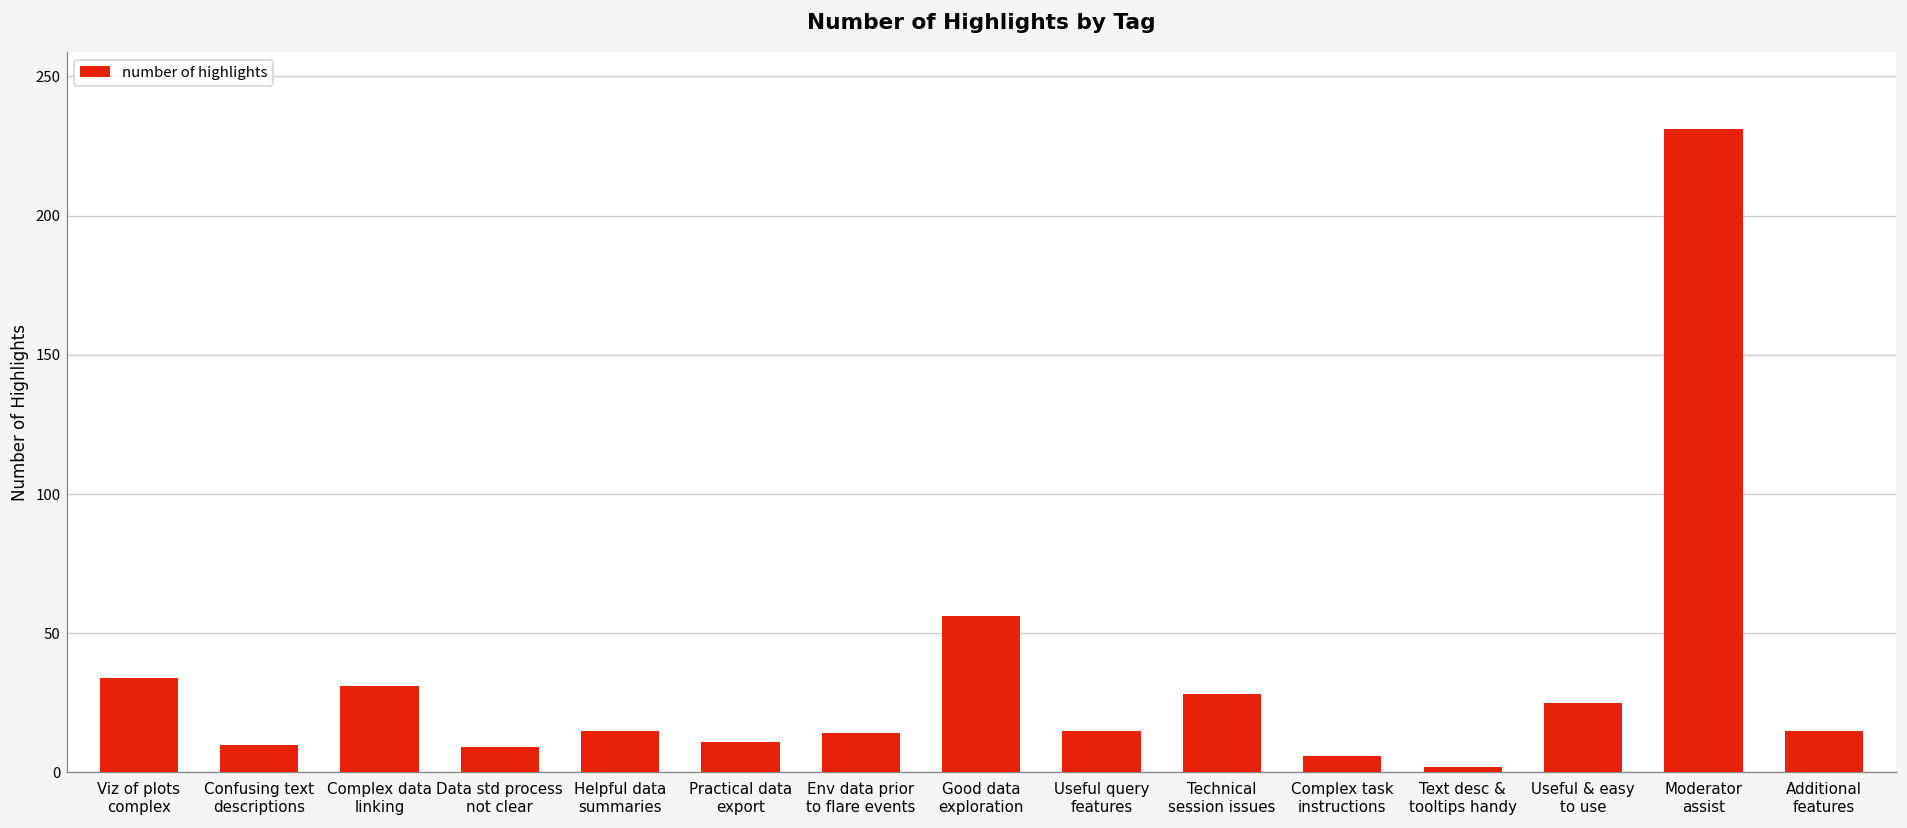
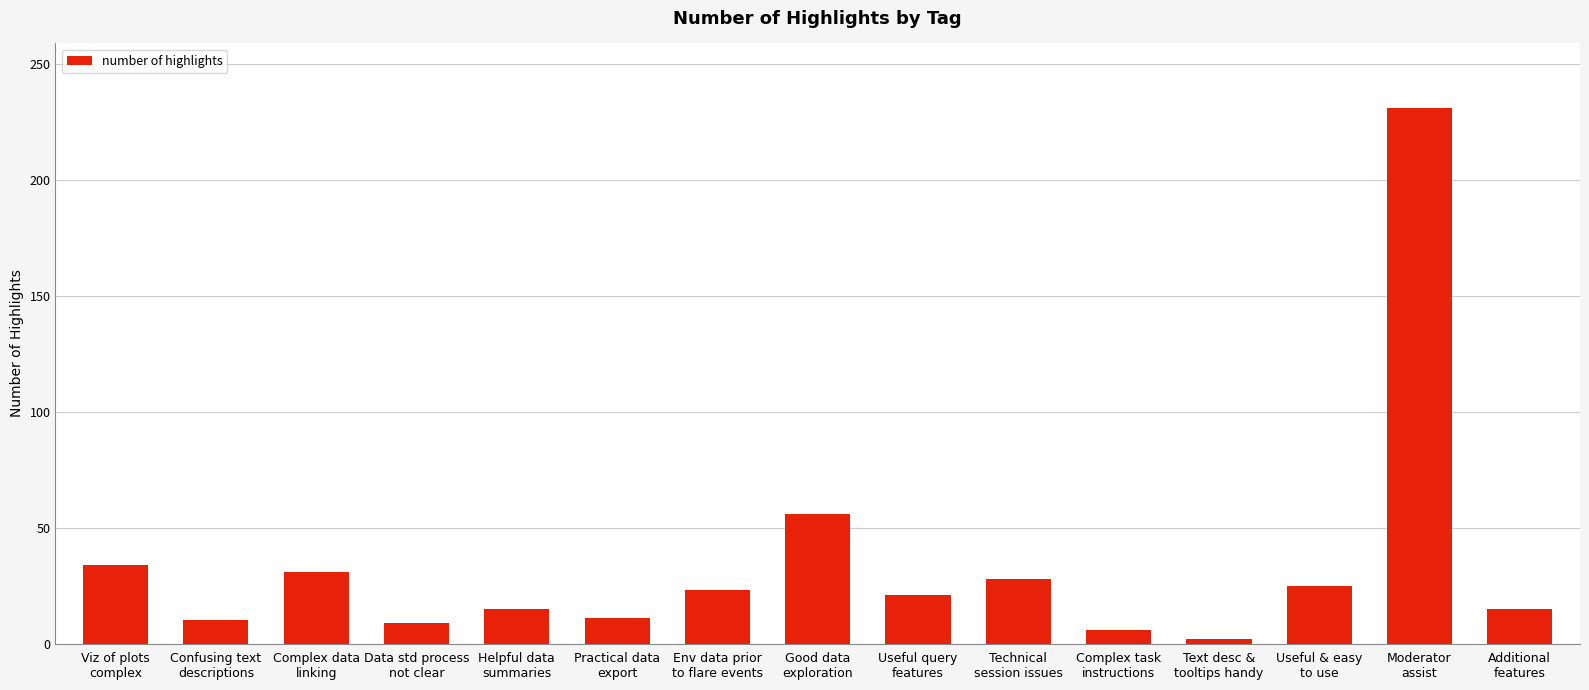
  {
    "Viz of plots complex": 34,
    "Confusing text descriptions": 10,
    "Complex data linking": 31,
    "Data std process not clear": 9,
    "Helpful data summaries": 15,
    "Practical data export": 11,
-   "Env data prior to flare events": 14,
+   "Env data prior to flare events": 23,
    "Good data exploration": 56,
-   "Useful query features": 15,
+   "Useful query features": 21,
    "Technical session issues": 28,
    "Complex task instructions": 6,
    "Text desc & tooltips handy": 2,
    "Useful & easy to use": 25,
    "Moderator assist": 231,
    "Additional features": 15
  }
